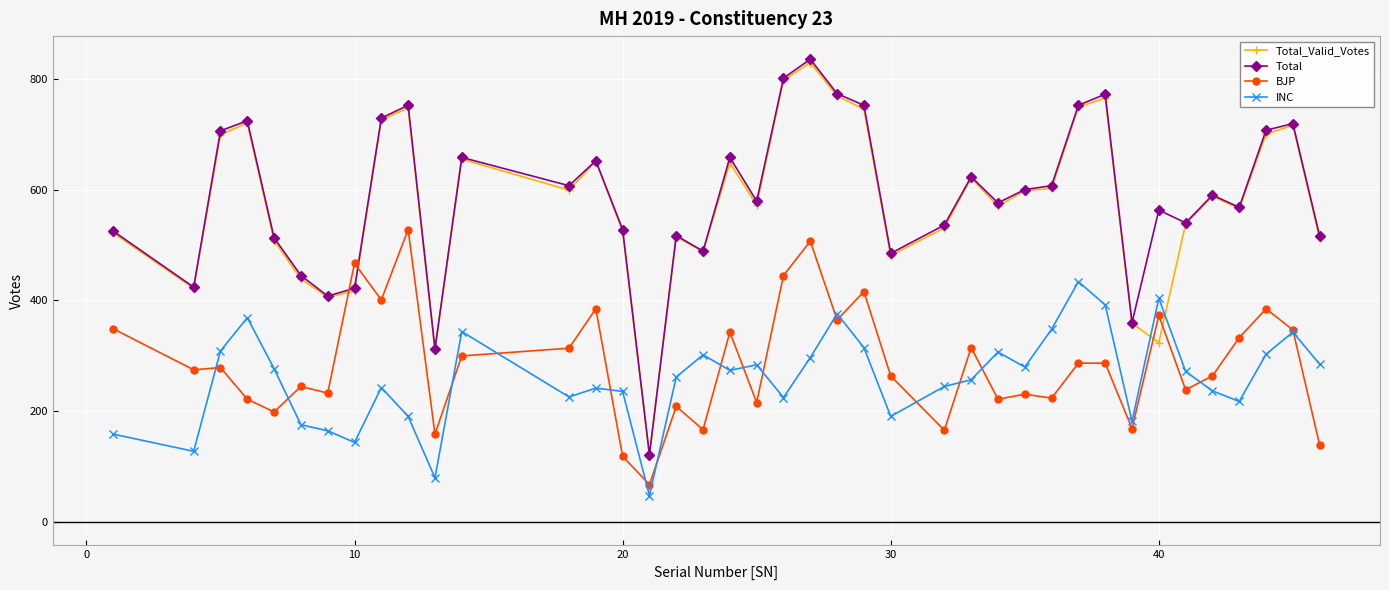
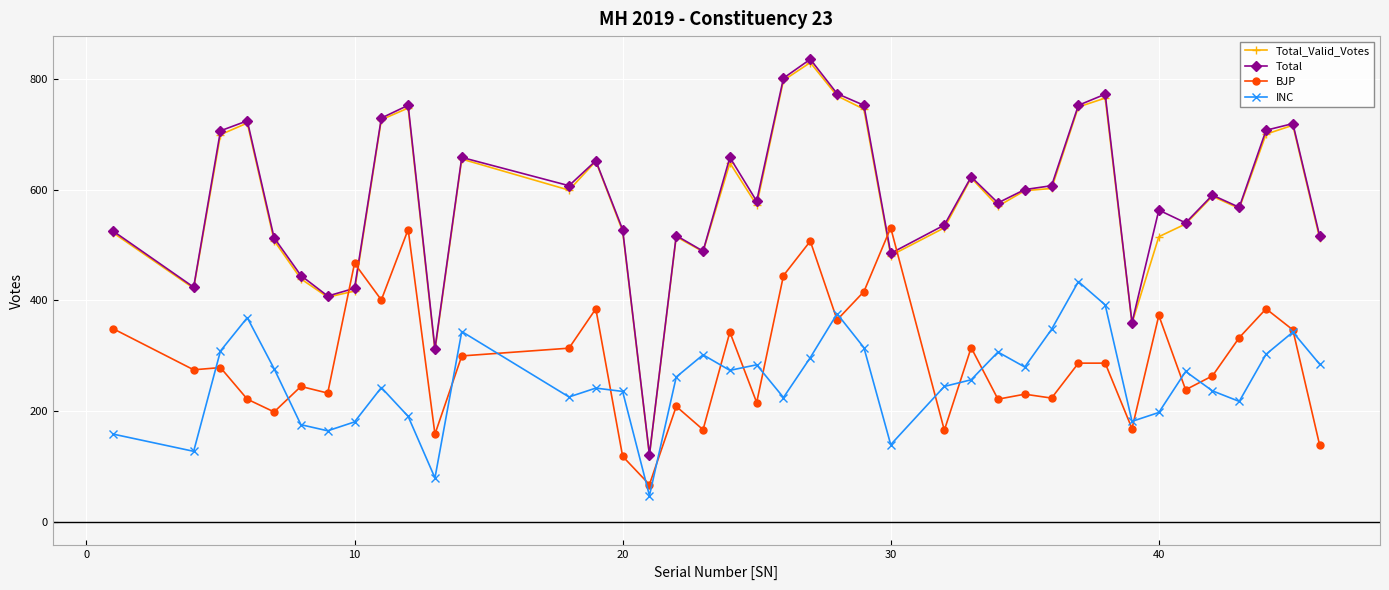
  {
    "Total_Valid_Votes": {
      "10": 420,
-     "40": 320
+     "40": 520
    },
    "Total": {
      "10": 420,
      "40": 560
    },
    "BJP": {
      "10": 470,
      "20": 120,
-     "30": 260,
+     "30": 530,
      "40": 370
    },
    "INC": {
-     "10": 140,
+     "10": 180,
      "20": 240,
-     "30": 190,
-     "40": 400
+     "30": 140,
+     "40": 200
    }
  }
